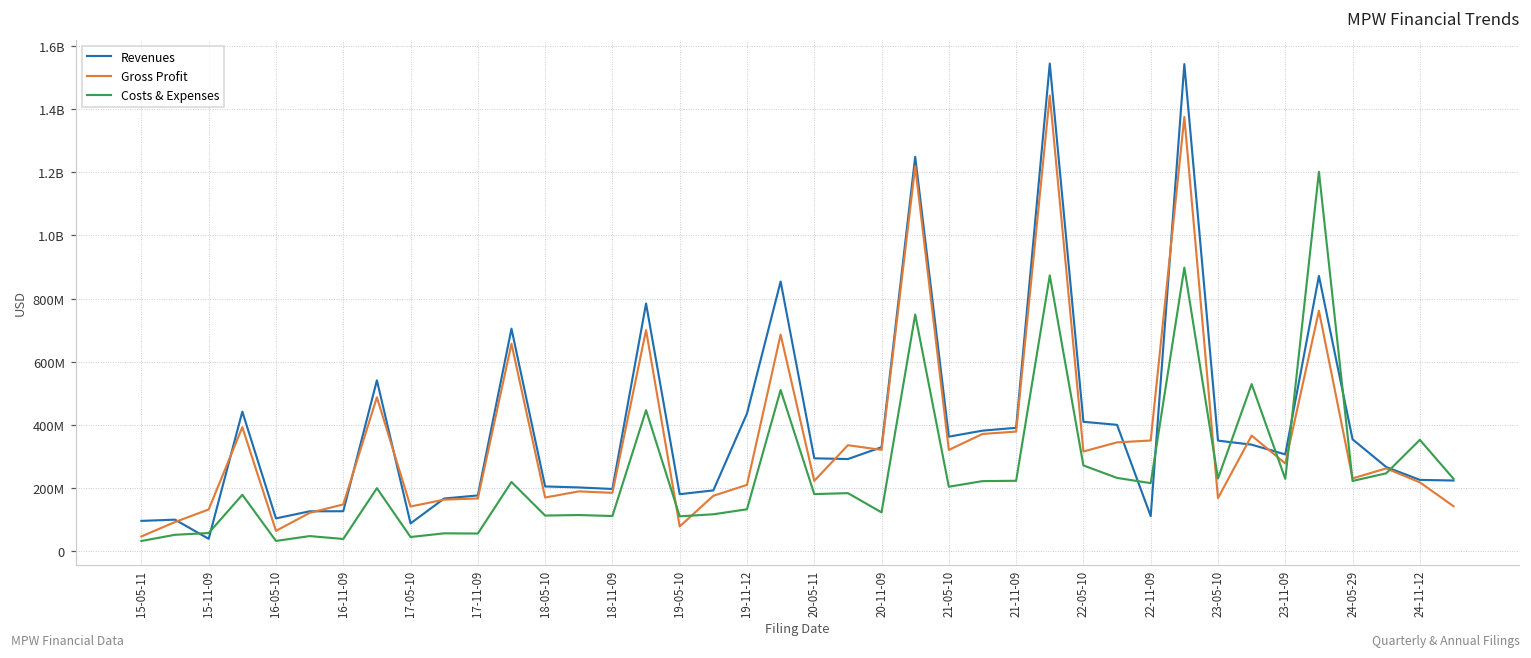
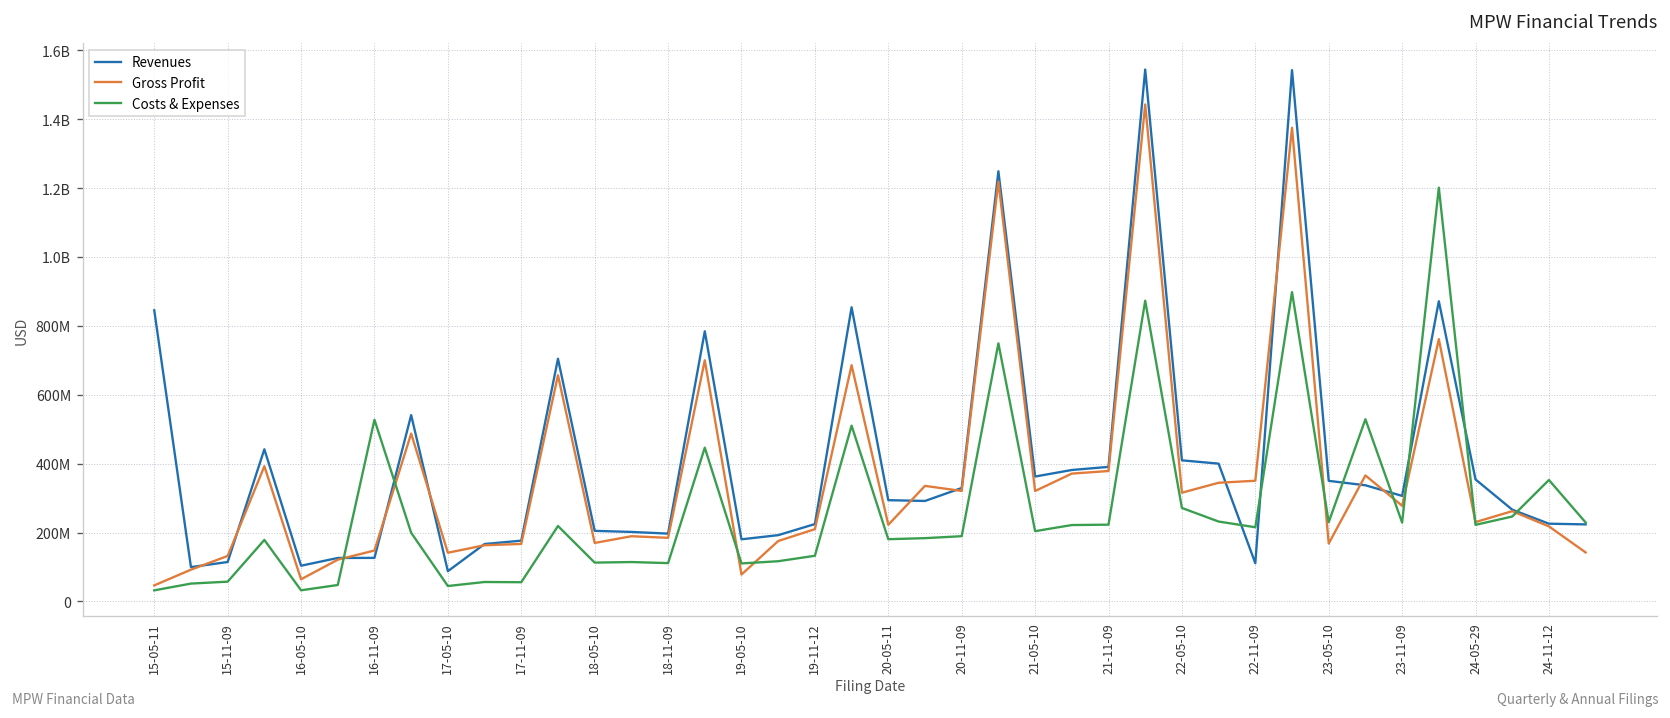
  {
    "Revenues": {
-     "15-05-11": 100000000,
-     "15-11-09": 40000000,
+     "15-05-11": 850000000,
+     "15-11-09": 110000000,
      "16-05-10": 100000000,
      "16-11-09": 130000000,
      "17-05-10": 90000000,
      "17-11-09": 180000000,
      "18-05-10": 210000000,
      "18-11-09": 200000000,
      "19-05-10": 180000000,
-     "19-11-12": 440000000,
+     "19-11-12": 220000000,
      "20-05-11": 290000000,
      "21-05-10": 360000000,
      "21-11-09": 390000000,
      "22-05-10": 410000000,
      "22-11-09": 110000000,
      "23-05-10": 350000000,
      "23-11-09": 310000000,
      "24-05-29": 350000000
    },
    "Gross Profit": {
      "15-05-11": 50000000,
      "15-11-09": 130000000,
      "16-05-10": 60000000,
      "16-11-09": 150000000,
      "17-05-10": 140000000,
      "17-11-09": 170000000,
      "18-05-10": 170000000,
      "18-11-09": 180000000,
      "19-05-10": 80000000,
      "19-11-12": 210000000,
      "20-05-11": 220000000,
      "21-05-10": 320000000,
      "21-11-09": 380000000,
      "22-05-10": 320000000,
      "22-11-09": 350000000,
      "23-05-10": 170000000,
      "23-11-09": 280000000
    },
    "Costs & Expenses": {
      "15-05-11": 30000000,
      "15-11-09": 60000000,
      "16-05-10": 30000000,
-     "16-11-09": 40000000,
+     "16-11-09": 530000000,
      "17-05-10": 40000000,
      "17-11-09": 60000000,
      "18-05-10": 110000000,
      "18-11-09": 110000000,
      "19-05-10": 110000000,
      "19-11-12": 130000000,
      "20-05-11": 180000000,
-     "20-11-09": 120000000,
+     "20-11-09": 190000000,
      "21-05-10": 200000000,
      "21-11-09": 220000000,
      "22-05-10": 270000000,
      "22-11-09": 220000000,
      "23-05-10": 230000000,
      "23-11-09": 230000000,
      "24-11-12": 350000000
    }
  }
